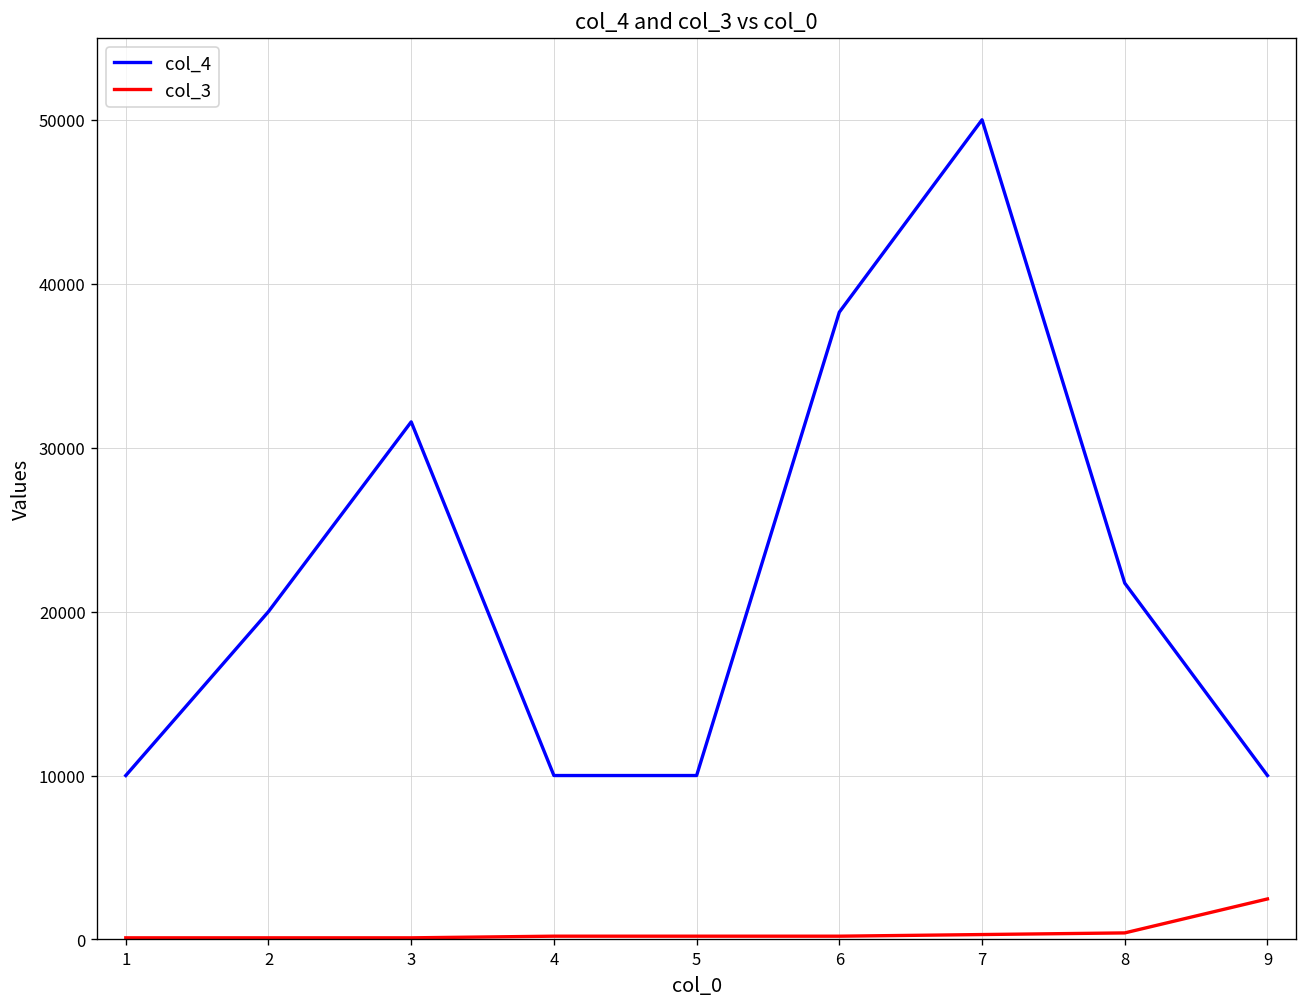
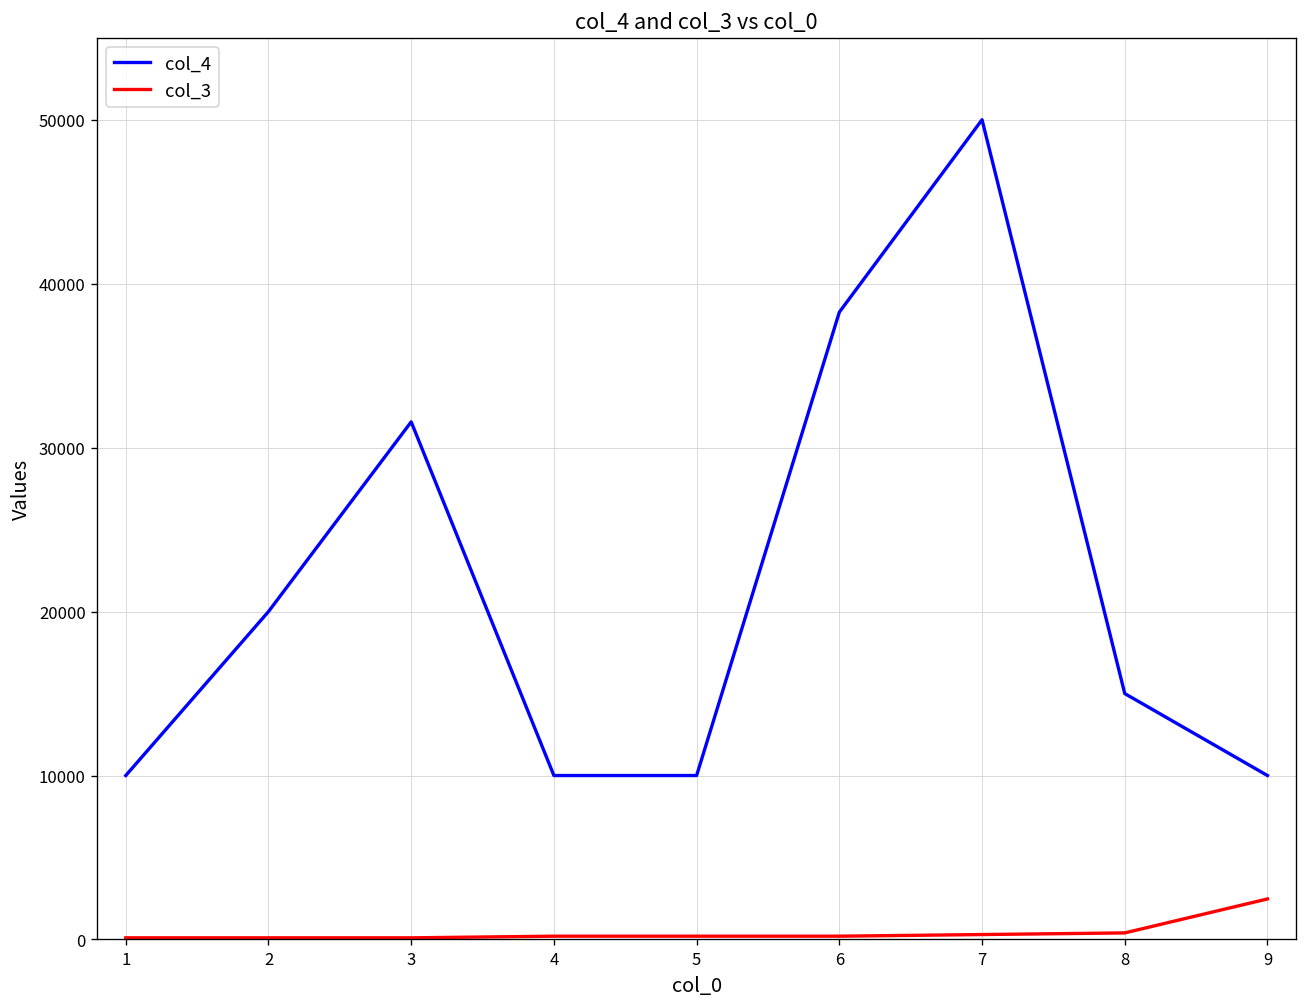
  {
    "col_4": {
      "1": 10000,
      "2": 20000,
      "3": 31600,
      "4": 10000,
      "5": 10000,
      "6": 38300,
      "7": 50000,
-     "8": 21700,
+     "8": 15000,
      "9": 10000
    },
    "col_3": {
      "1": 100,
      "2": 100,
      "3": 100,
      "4": 200,
      "5": 200,
      "6": 200,
      "7": 300,
      "8": 400,
      "9": 2500
    }
  }
